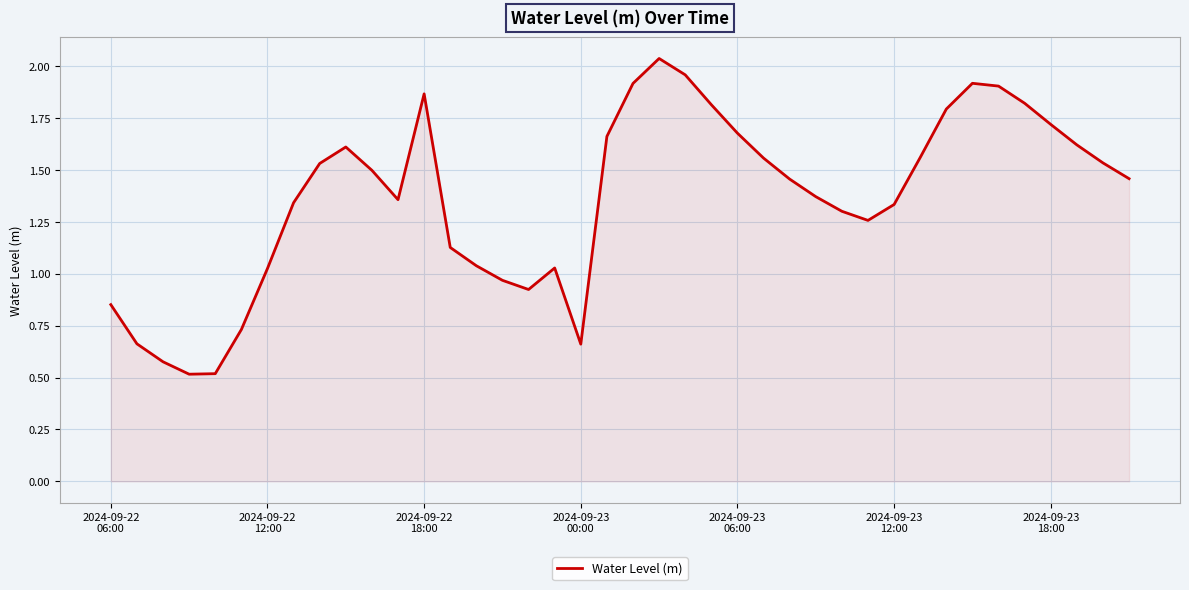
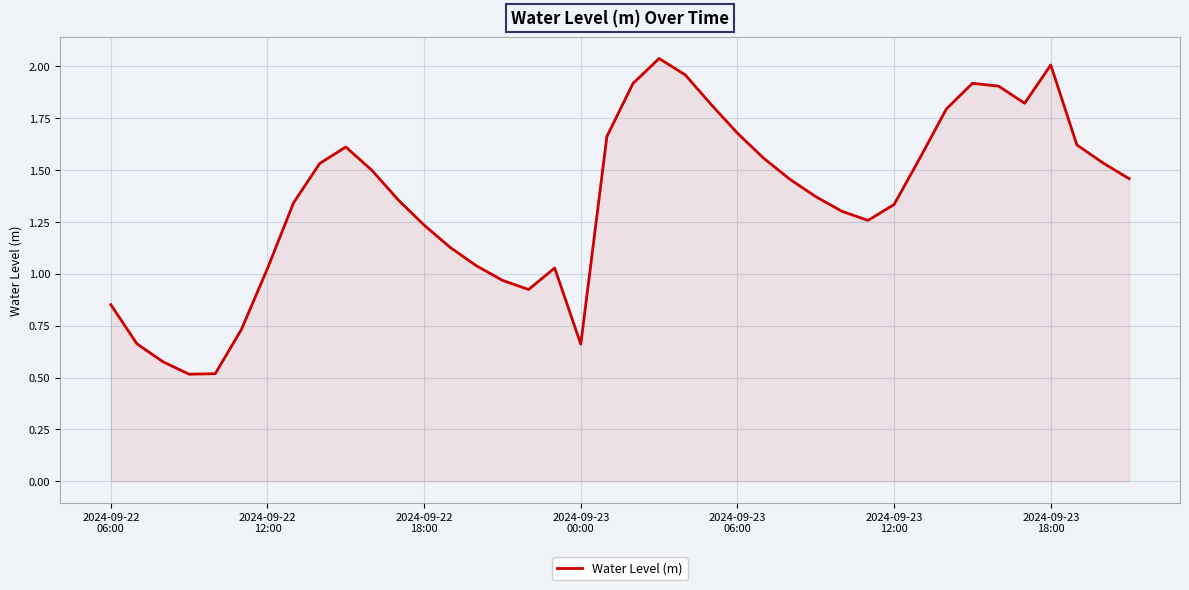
  {
    "2024-09-22 06:00": 0.85,
    "2024-09-22 12:00": 1.03,
-   "2024-09-22 18:00": 1.87,
+   "2024-09-22 18:00": 1.23,
    "2024-09-23 00:00": 0.66,
    "2024-09-23 06:00": 1.68,
    "2024-09-23 12:00": 1.33,
-   "2024-09-23 18:00": 1.72
+   "2024-09-23 18:00": 2.01
  }
